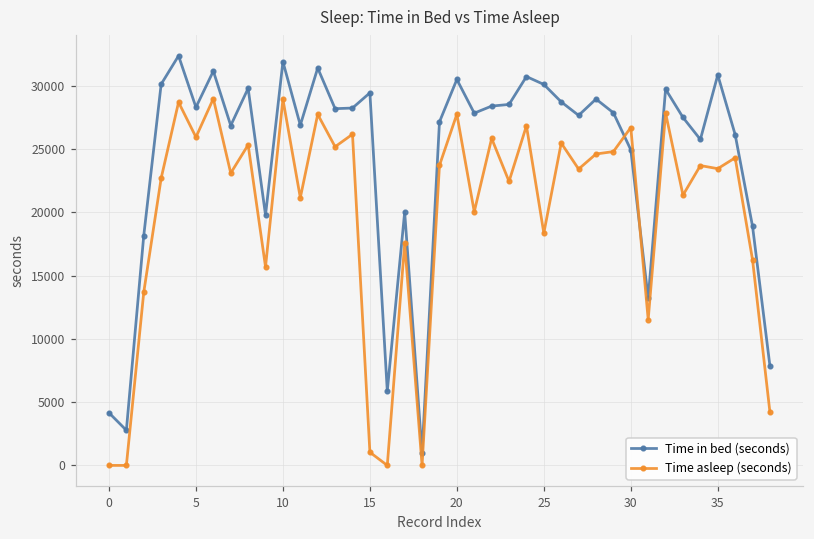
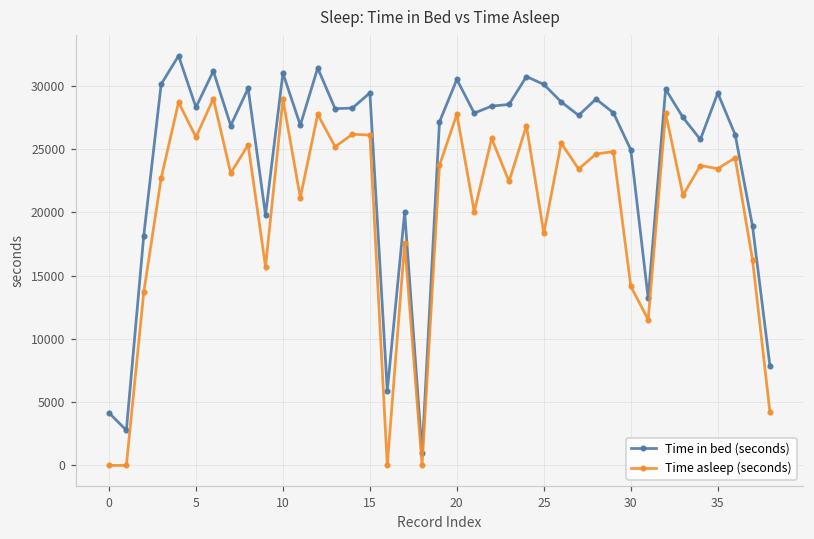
  {
    "Time in bed (seconds)": {
      "0": 4200,
      "5": 28300,
-     "10": 31900,
+     "10": 31000,
      "15": 29400,
      "20": 30500,
      "25": 30100,
      "30": 24900,
-     "35": 30900
+     "35": 29400
    },
    "Time asleep (seconds)": {
      "0": 0,
      "5": 25900,
      "10": 28900,
-     "15": 1000,
+     "15": 26100,
      "20": 27800,
      "25": 18400,
-     "30": 26700,
+     "30": 14100,
      "35": 23500
    }
  }
